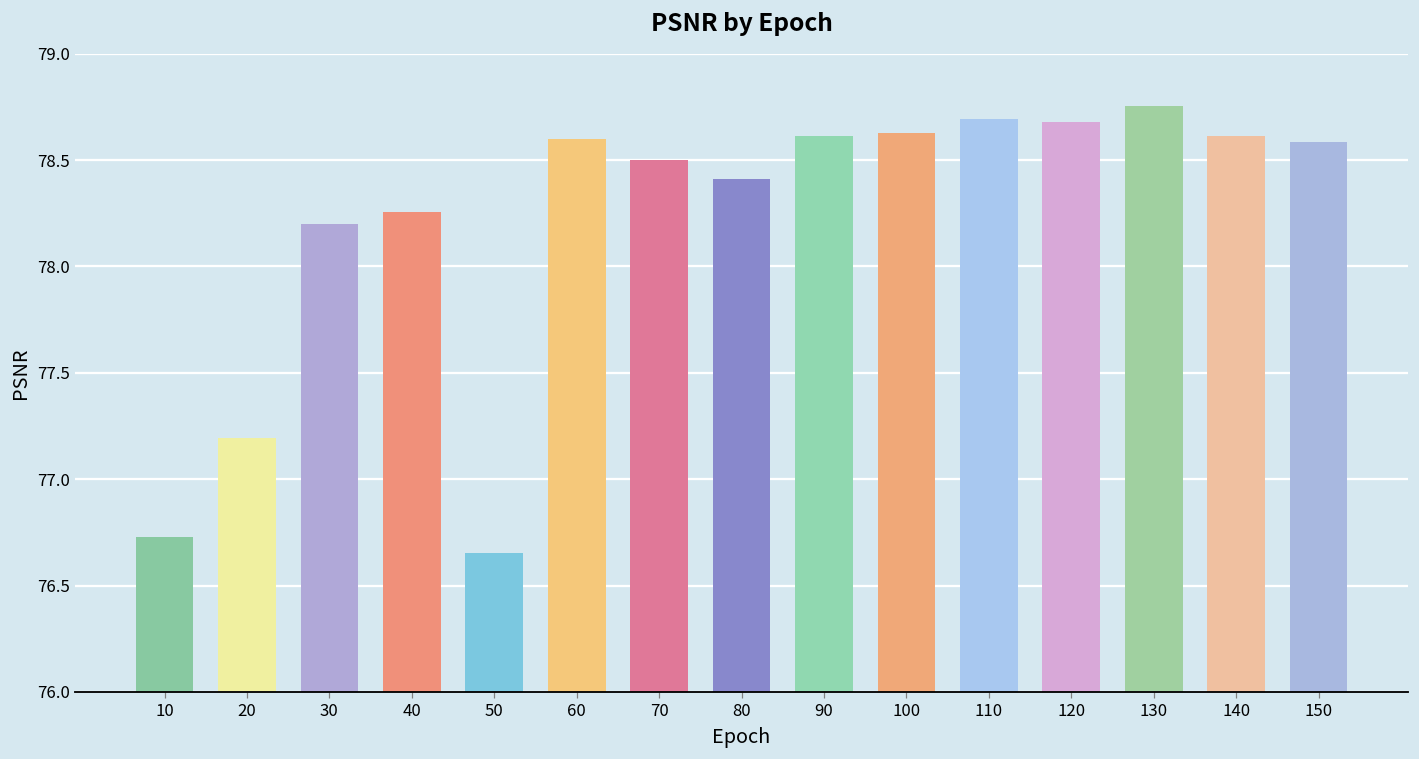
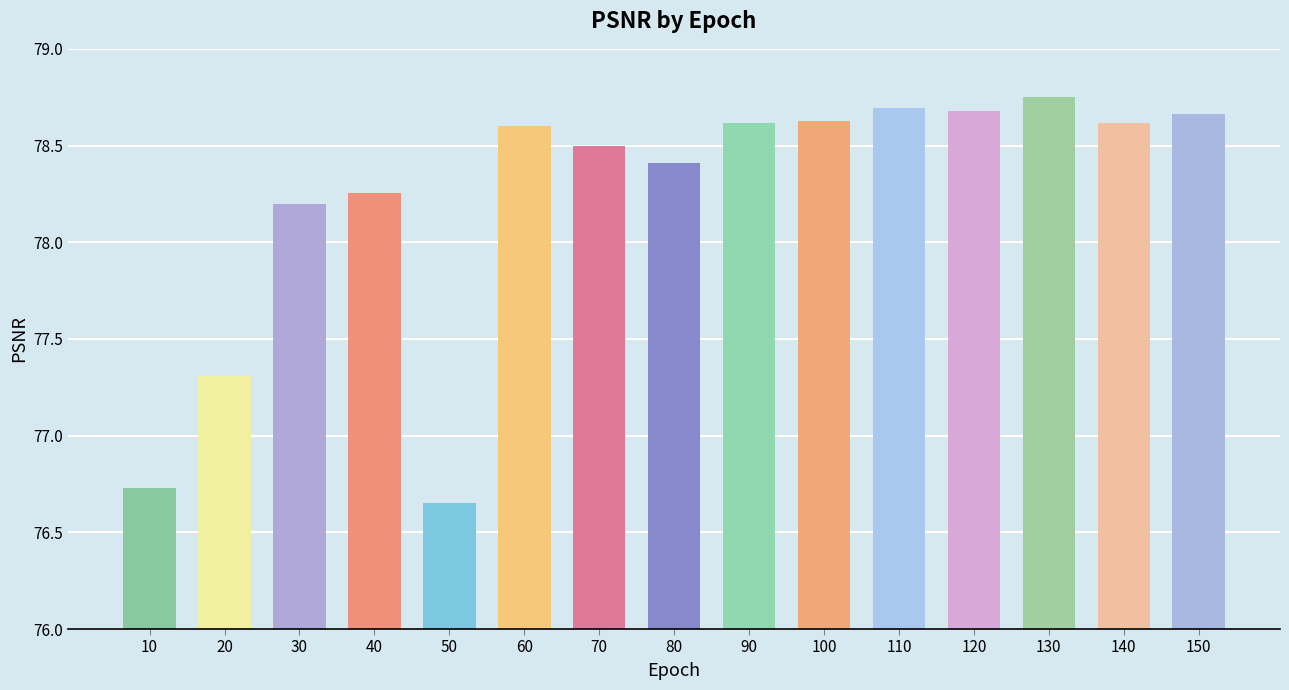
  {
    "10": 76.73,
-   "20": 77.19,
+   "20": 77.31,
    "30": 78.20,
    "40": 78.26,
    "50": 76.65,
    "60": 78.60,
    "70": 78.50,
    "80": 78.41,
    "90": 78.61,
    "100": 78.63,
    "110": 78.69,
    "120": 78.68,
    "130": 78.75,
    "140": 78.61,
-   "150": 78.59
+   "150": 78.66
  }
